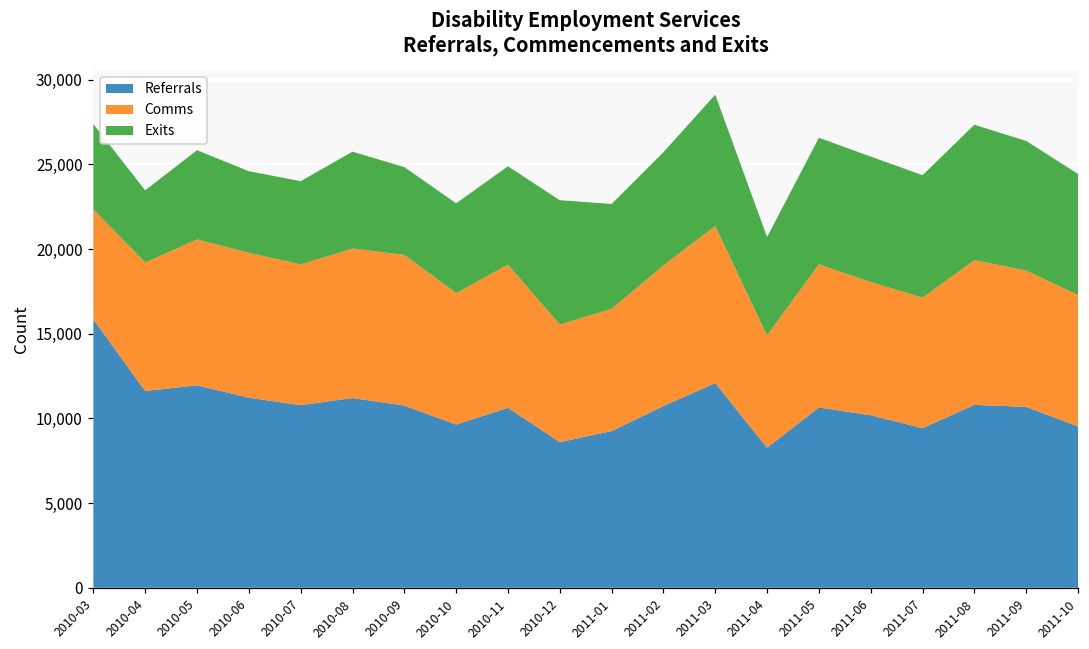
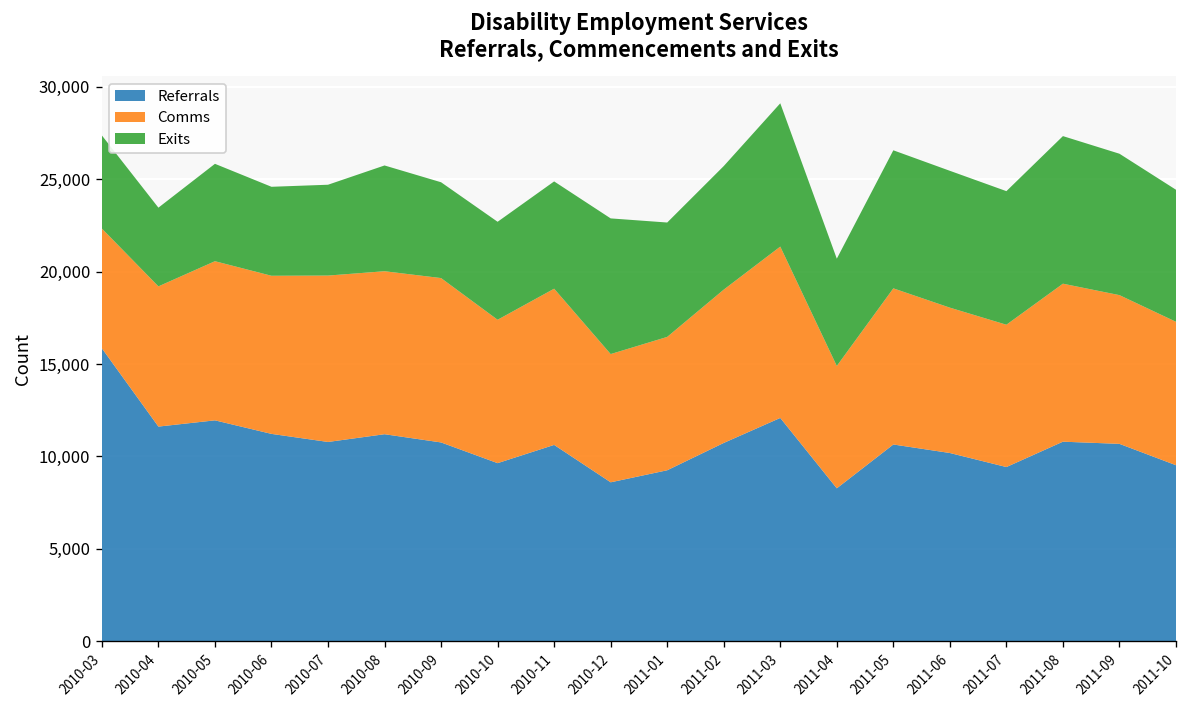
  {
    "Referrals": {
      "2010-03": "15,800",
      "2010-04": "11,600",
      "2010-05": "12,000",
      "2010-06": "11,200",
      "2010-07": "10,800",
      "2010-08": "11,200",
      "2010-09": "10,800",
      "2010-10": "9,600",
      "2010-11": "10,600",
      "2010-12": "8,600",
      "2011-01": "9,300",
      "2011-02": "10,700",
      "2011-03": "12,100",
      "2011-04": "8,300",
      "2011-05": "10,600",
      "2011-06": "10,200",
      "2011-07": "9,400",
      "2011-08": "10,800",
      "2011-09": "10,700",
      "2011-10": "9,500"
    },
    "Comms": {
      "2010-03": "6,500",
      "2010-04": "7,600",
      "2010-05": "8,600",
      "2010-06": "8,600",
-     "2010-07": "8,300",
+     "2010-07": "9,000",
      "2010-08": "8,800",
      "2010-09": "8,900",
      "2010-10": "7,800",
      "2010-11": "8,500",
      "2010-12": "6,900",
      "2011-01": "7,200",
      "2011-02": "8,300",
      "2011-03": "9,300",
      "2011-04": "6,600",
      "2011-05": "8,500",
      "2011-06": "7,900",
      "2011-07": "7,700",
      "2011-08": "8,600",
      "2011-09": "8,100",
      "2011-10": "7,800"
    },
    "Exits": {
      "2010-03": "5,000",
      "2010-04": "4,300",
      "2010-05": "5,300",
      "2010-06": "4,800",
      "2010-07": "4,900",
      "2010-08": "5,700",
      "2010-09": "5,200",
      "2010-10": "5,300",
      "2010-11": "5,800",
      "2010-12": "7,300",
      "2011-01": "6,200",
      "2011-02": "6,700",
      "2011-03": "7,800",
      "2011-04": "5,800",
      "2011-05": "7,500",
      "2011-06": "7,400",
      "2011-07": "7,200",
      "2011-08": "8,000",
      "2011-09": "7,700",
      "2011-10": "7,100"
    }
  }
